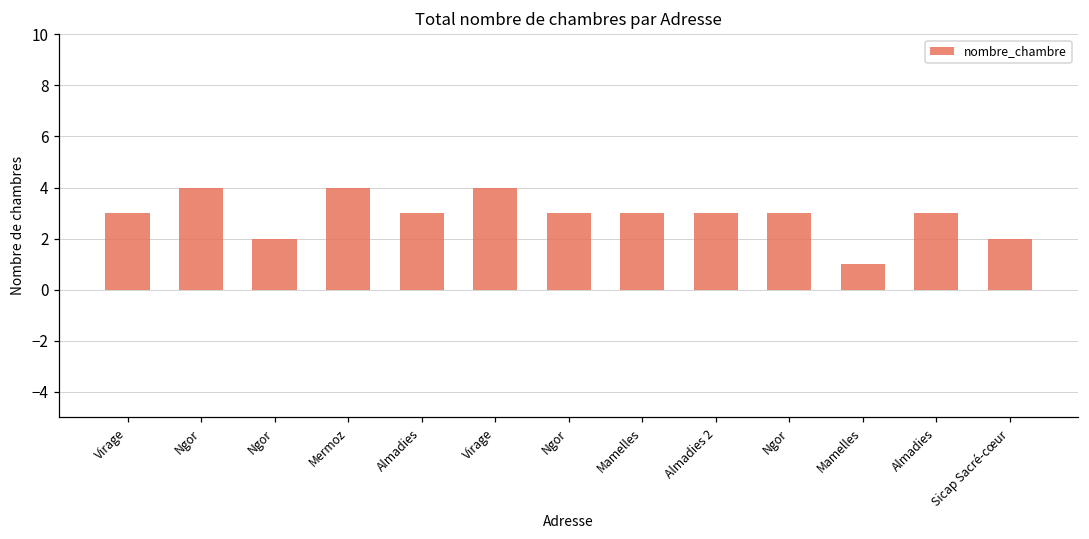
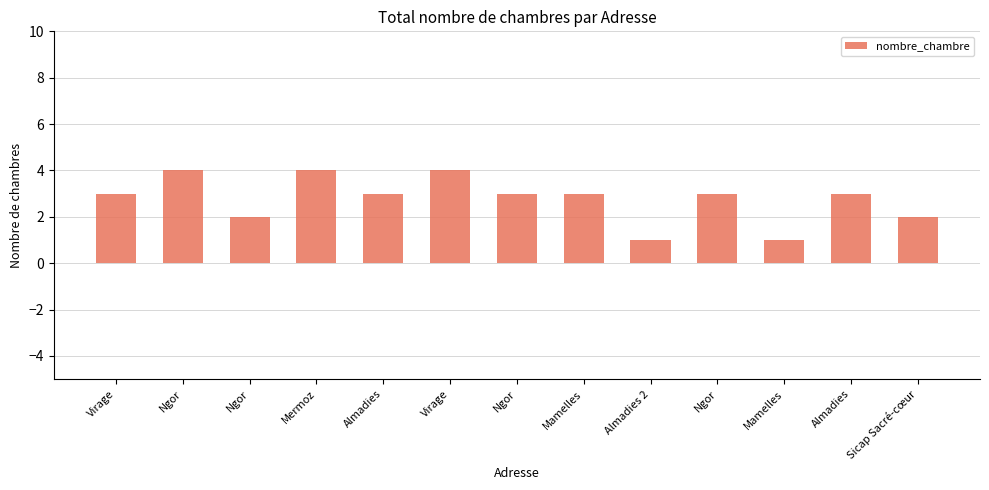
  {
    "Mermoz": 4,
-   "Almadies 2": 3,
+   "Almadies 2": 1,
    "Sicap Sacré-cœur": 2
  }
